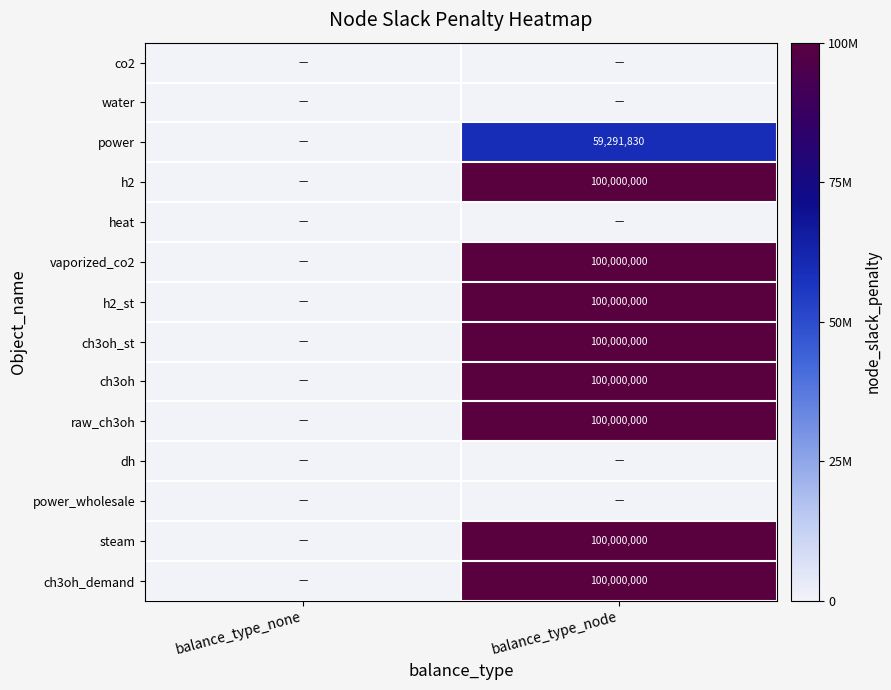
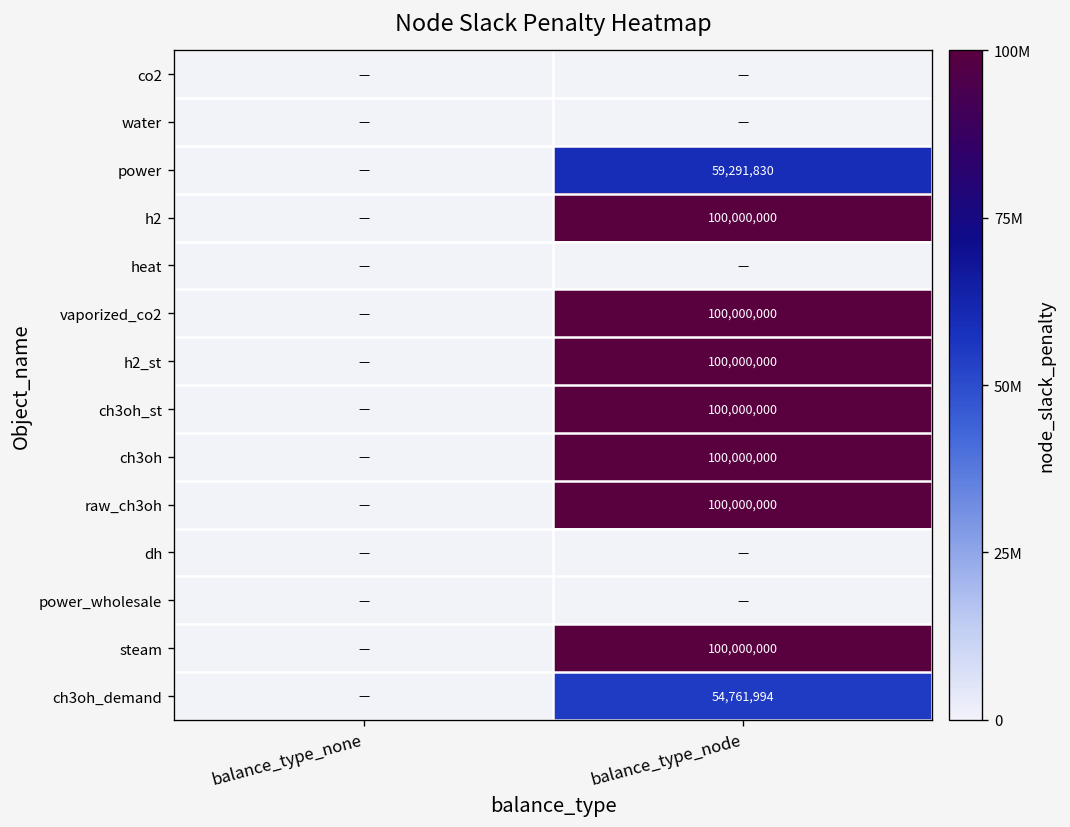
  {
    "power": {
      "balance_type_node": "59,291,830"
    },
    "h2": {
      "balance_type_node": "100,000,000"
    },
    "vaporized_co2": {
      "balance_type_node": "100,000,000"
    },
    "h2_st": {
      "balance_type_node": "100,000,000"
    },
    "ch3oh_st": {
      "balance_type_node": "100,000,000"
    },
    "ch3oh": {
      "balance_type_node": "100,000,000"
    },
    "raw_ch3oh": {
      "balance_type_node": "100,000,000"
    },
    "steam": {
      "balance_type_node": "100,000,000"
    },
    "ch3oh_demand": {
-     "balance_type_node": "100,000,000"
+     "balance_type_node": "54,761,994"
    }
  }
